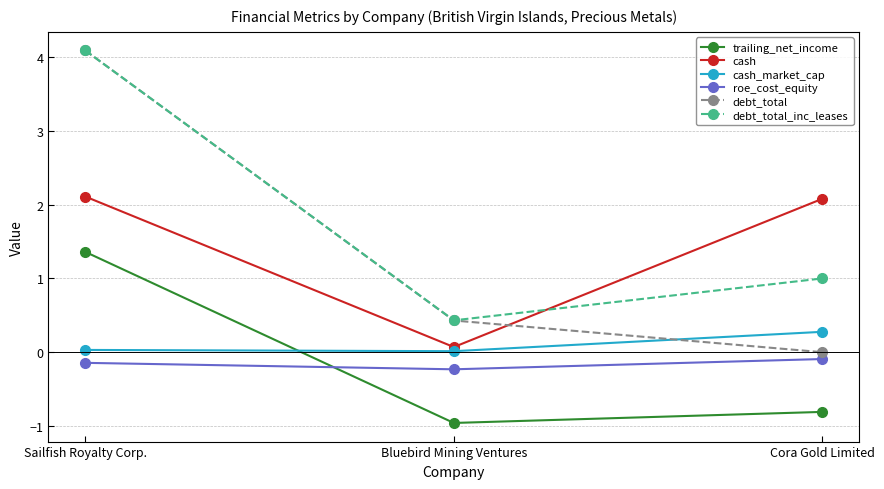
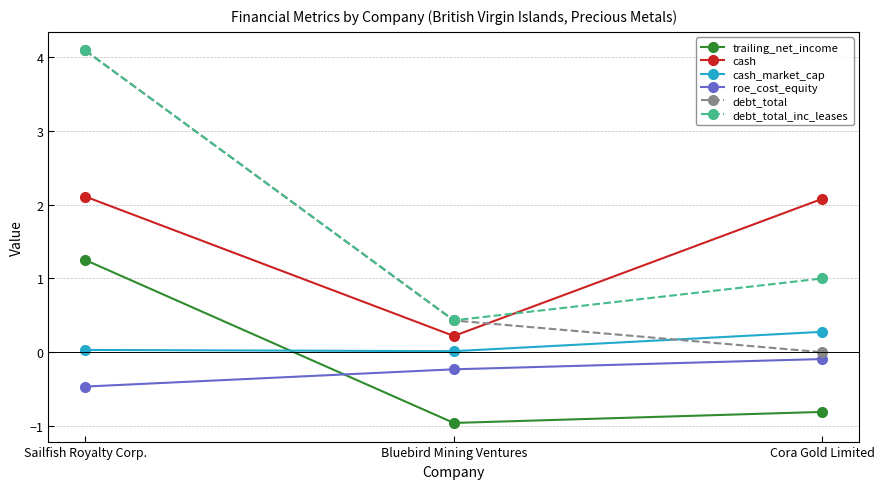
  {
    "trailing_net_income": {
-     "Sailfish Royalty Corp.": 1.4,
+     "Sailfish Royalty Corp.": 1.3,
      "Bluebird Mining Ventures": -1.0,
      "Cora Gold Limited": -0.8
    },
    "cash": {
      "Sailfish Royalty Corp.": 2.1,
-     "Bluebird Mining Ventures": 0.1,
+     "Bluebird Mining Ventures": 0.2,
      "Cora Gold Limited": 2.1
    },
    "cash_market_cap": {
      "Sailfish Royalty Corp.": 0.0,
      "Bluebird Mining Ventures": 0.0,
      "Cora Gold Limited": 0.3
    },
    "roe_cost_equity": {
-     "Sailfish Royalty Corp.": -0.1,
+     "Sailfish Royalty Corp.": -0.5,
      "Bluebird Mining Ventures": -0.2,
      "Cora Gold Limited": -0.1
    },
    "debt_total": {
      "Cora Gold Limited": 0.0
    },
    "debt_total_inc_leases": {
      "Cora Gold Limited": 1.0
    }
  }
